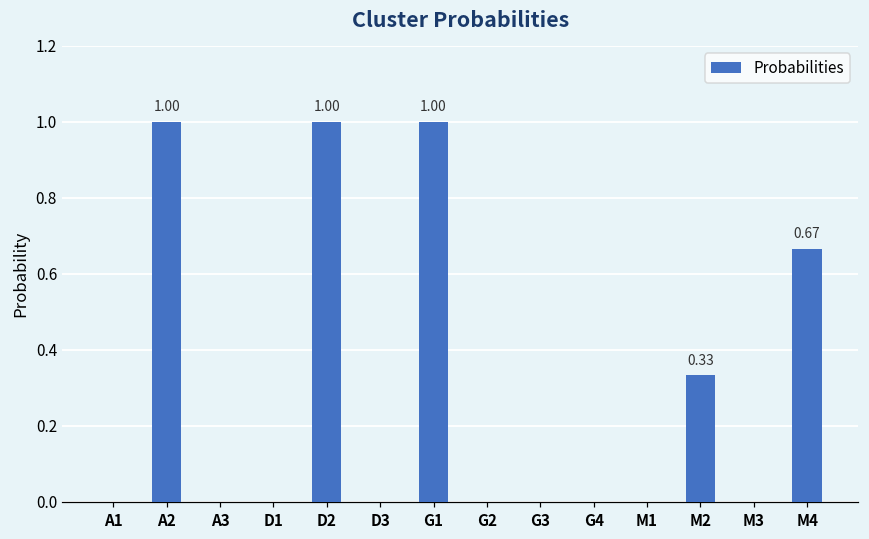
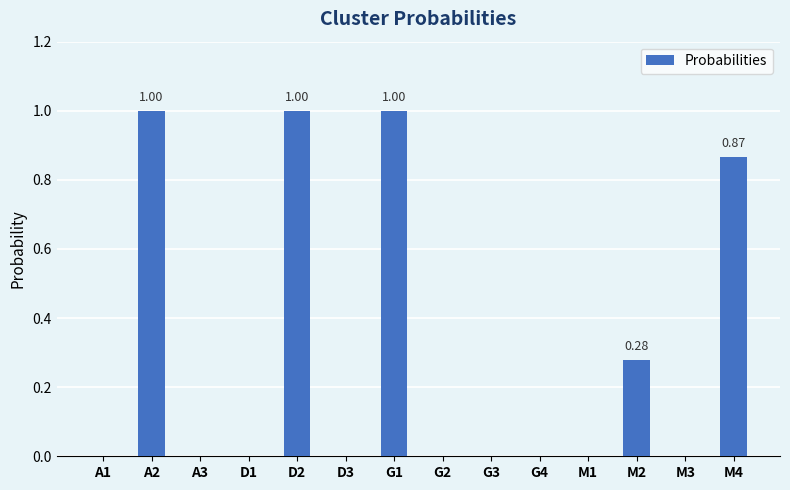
  {
    "A2": 1.00,
    "D2": 1.00,
    "G1": 1.00,
-   "M2": 0.33,
-   "M4": 0.67
+   "M2": 0.28,
+   "M4": 0.87
  }
